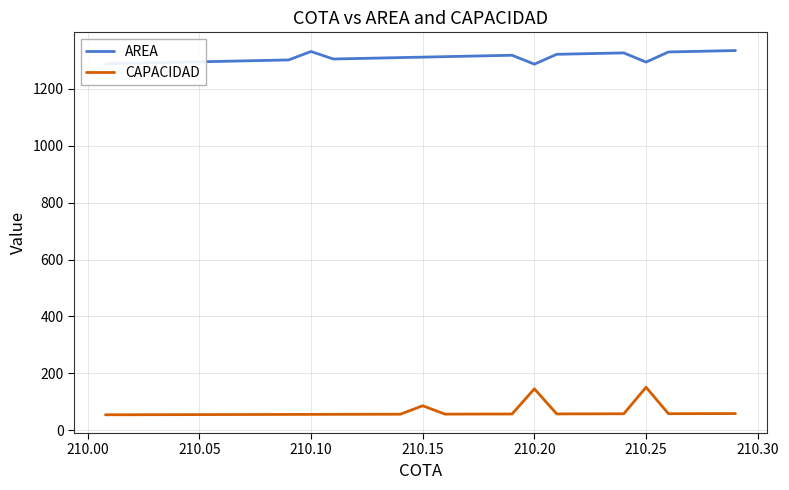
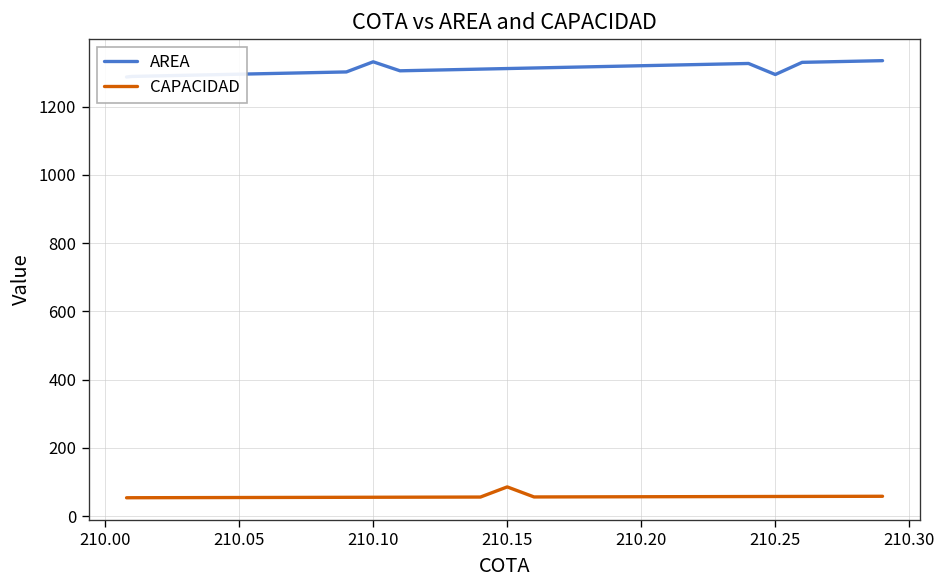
  {
    "AREA": {
      "210.10": 1330,
      "210.15": 1310,
-     "210.20": 1290,
+     "210.20": 1320,
      "210.25": 1290
    },
    "CAPACIDAD": {
      "210.05": 50,
      "210.10": 60,
      "210.15": 90,
-     "210.20": 150,
-     "210.25": 150
+     "210.20": 60,
+     "210.25": 60
    }
  }
